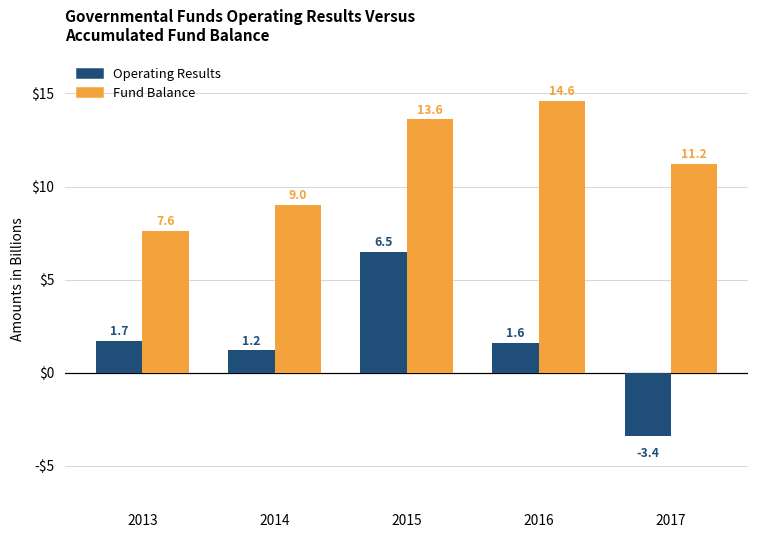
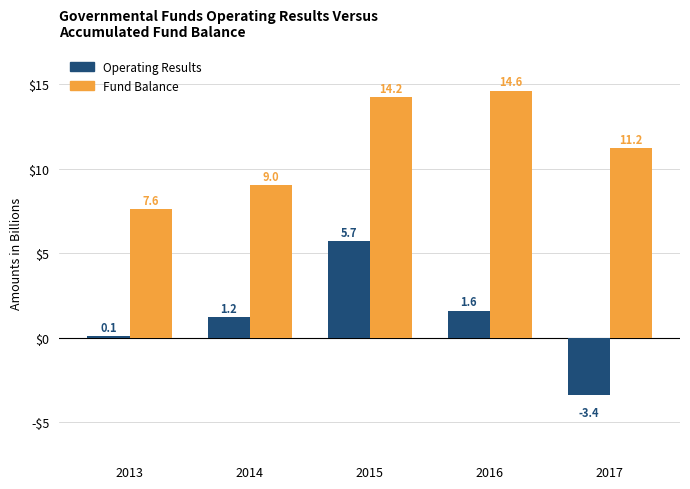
  {
    "Operating Results": {
-     "2013": 1.7,
+     "2013": 0.1,
      "2014": 1.2,
-     "2015": 6.5,
+     "2015": 5.7,
      "2016": 1.6,
      "2017": -3.4
    },
    "Fund Balance": {
      "2013": 7.6,
      "2014": 9.0,
-     "2015": 13.6,
+     "2015": 14.2,
      "2016": 14.6,
      "2017": 11.2
    }
  }
